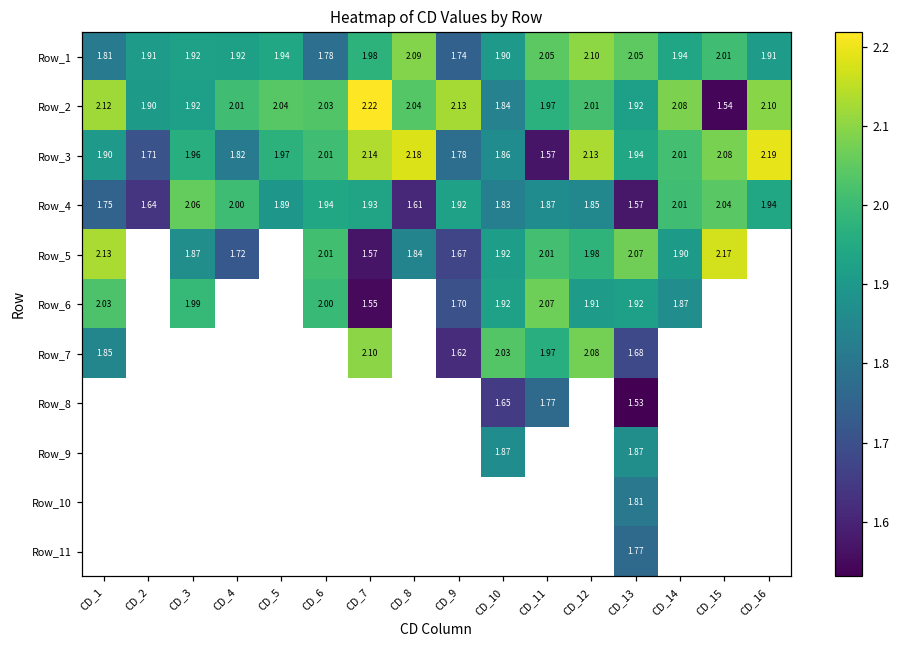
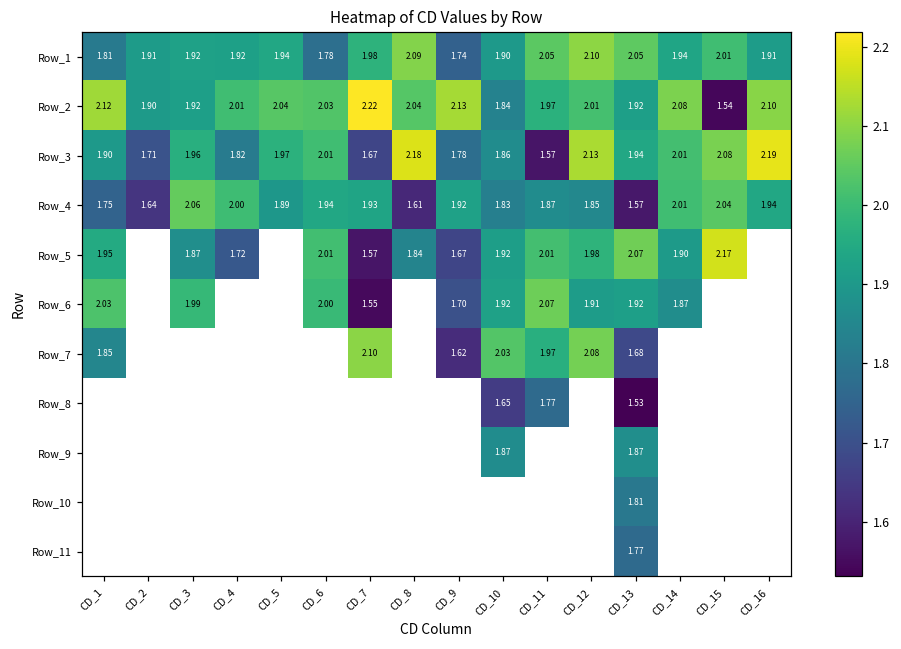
  {
    "Row_1": {
      "CD_1": 1.81,
      "CD_2": 1.91,
      "CD_3": 1.92,
      "CD_4": 1.92,
      "CD_5": 1.94,
      "CD_6": 1.78,
      "CD_7": 1.98,
      "CD_8": 2.09,
      "CD_9": 1.74,
      "CD_10": 1.90,
      "CD_11": 2.05,
      "CD_12": 2.10,
      "CD_13": 2.05,
      "CD_14": 1.94,
      "CD_15": 2.01,
      "CD_16": 1.91
    },
    "Row_2": {
      "CD_1": 2.12,
      "CD_2": 1.90,
      "CD_3": 1.92,
      "CD_4": 2.01,
      "CD_5": 2.04,
      "CD_6": 2.03,
      "CD_7": 2.22,
      "CD_8": 2.04,
      "CD_9": 2.13,
      "CD_10": 1.84,
      "CD_11": 1.97,
      "CD_12": 2.01,
      "CD_13": 1.92,
      "CD_14": 2.08,
      "CD_15": 1.54,
      "CD_16": 2.10
    },
    "Row_3": {
      "CD_1": 1.90,
      "CD_2": 1.71,
      "CD_3": 1.96,
      "CD_4": 1.82,
      "CD_5": 1.97,
      "CD_6": 2.01,
-     "CD_7": 2.14,
+     "CD_7": 1.67,
      "CD_8": 2.18,
      "CD_9": 1.78,
      "CD_10": 1.86,
      "CD_11": 1.57,
      "CD_12": 2.13,
      "CD_13": 1.94,
      "CD_14": 2.01,
      "CD_15": 2.08,
      "CD_16": 2.19
    },
    "Row_4": {
      "CD_1": 1.75,
      "CD_2": 1.64,
      "CD_3": 2.06,
      "CD_4": 2.00,
      "CD_5": 1.89,
      "CD_6": 1.94,
      "CD_7": 1.93,
      "CD_8": 1.61,
      "CD_9": 1.92,
      "CD_10": 1.83,
      "CD_11": 1.87,
      "CD_12": 1.85,
      "CD_13": 1.57,
      "CD_14": 2.01,
      "CD_15": 2.04,
      "CD_16": 1.94
    },
    "Row_5": {
-     "CD_1": 2.13,
+     "CD_1": 1.95,
      "CD_3": 1.87,
      "CD_4": 1.72,
      "CD_6": 2.01,
      "CD_7": 1.57,
      "CD_8": 1.84,
      "CD_9": 1.67,
      "CD_10": 1.92,
      "CD_11": 2.01,
      "CD_12": 1.98,
      "CD_13": 2.07,
      "CD_14": 1.90,
      "CD_15": 2.17
    },
    "Row_6": {
      "CD_1": 2.03,
      "CD_3": 1.99,
      "CD_6": 2.00,
      "CD_7": 1.55,
      "CD_9": 1.70,
      "CD_10": 1.92,
      "CD_11": 2.07,
      "CD_12": 1.91,
      "CD_13": 1.92,
      "CD_14": 1.87
    },
    "Row_7": {
      "CD_1": 1.85,
      "CD_7": 2.10,
      "CD_9": 1.62,
      "CD_10": 2.03,
      "CD_11": 1.97,
      "CD_12": 2.08,
      "CD_13": 1.68
    },
    "Row_8": {
      "CD_10": 1.65,
      "CD_11": 1.77,
      "CD_13": 1.53
    },
    "Row_9": {
      "CD_10": 1.87,
      "CD_13": 1.87
    },
    "Row_10": {
      "CD_13": 1.81
    },
    "Row_11": {
      "CD_13": 1.77
    }
  }
